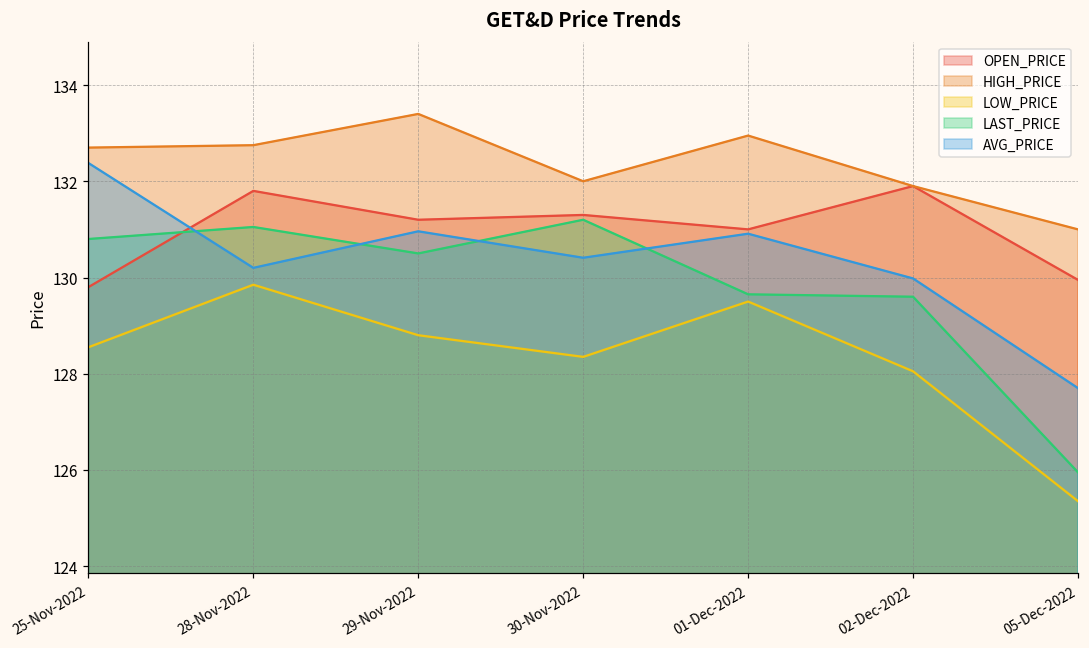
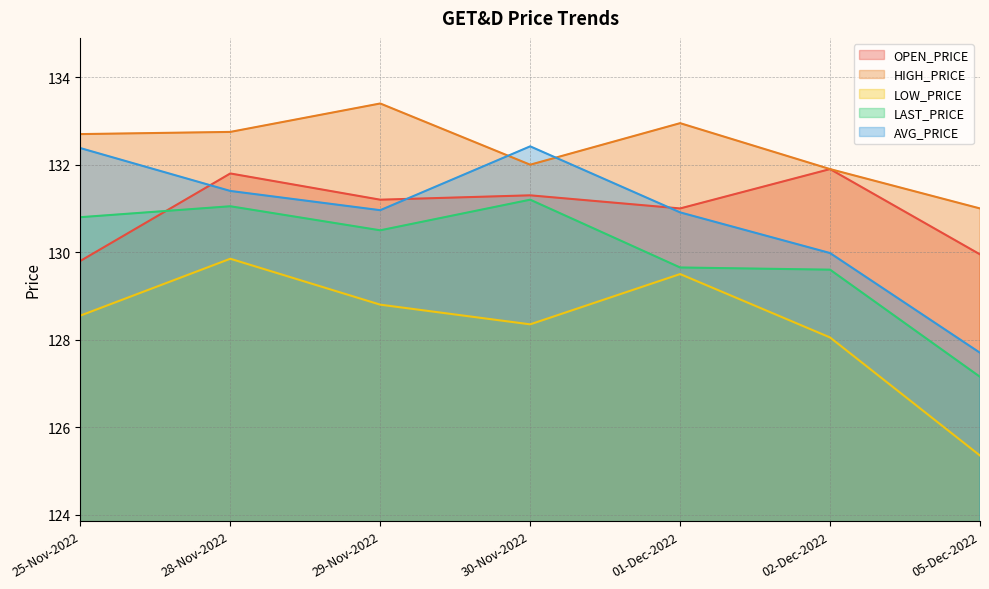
  {
    "LAST_PRICE": {
      "25-Nov-2022": 130.8,
      "28-Nov-2022": 131.1,
      "29-Nov-2022": 130.5,
      "30-Nov-2022": 131.2,
      "01-Dec-2022": 129.7,
      "02-Dec-2022": 129.6,
-     "05-Dec-2022": 126.0
+     "05-Dec-2022": 127.2
    },
    "AVG_PRICE": {
      "25-Nov-2022": 132.4,
-     "28-Nov-2022": 130.2,
+     "28-Nov-2022": 131.4,
      "29-Nov-2022": 131.0,
-     "30-Nov-2022": 130.4,
+     "30-Nov-2022": 132.4,
      "01-Dec-2022": 130.9,
      "02-Dec-2022": 130.0,
      "05-Dec-2022": 127.7
    }
  }
